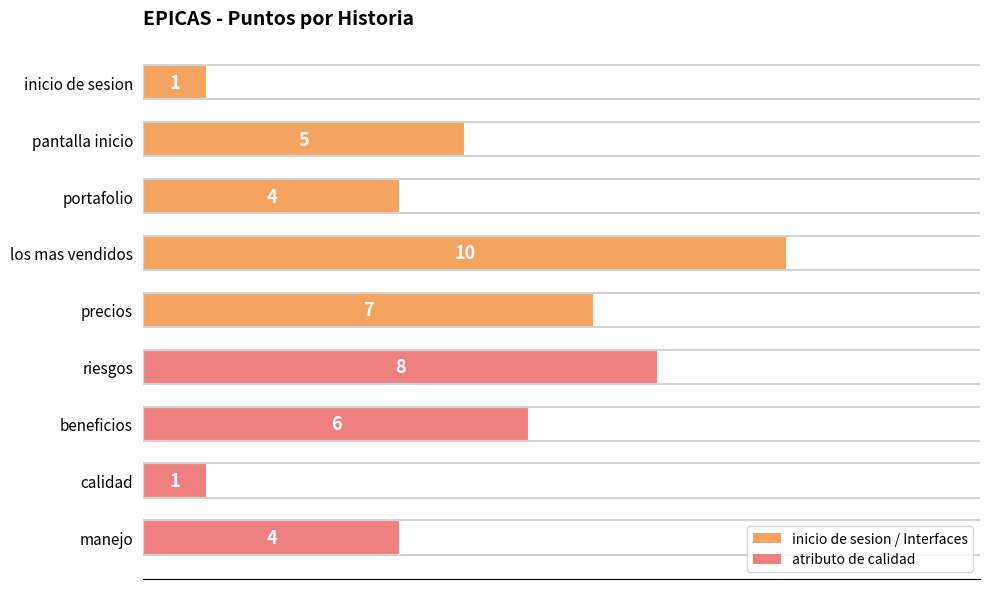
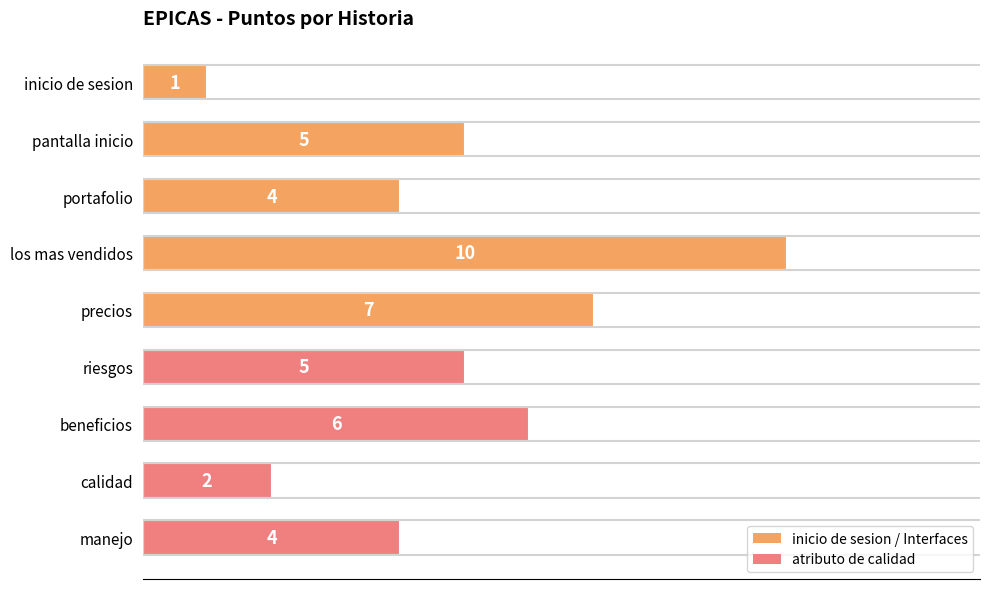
  {
    "inicio de sesion": 1,
    "pantalla inicio": 5,
    "portafolio": 4,
    "los mas vendidos": 10,
    "precios": 7,
-   "riesgos": 8,
+   "riesgos": 5,
    "beneficios": 6,
-   "calidad": 1,
+   "calidad": 2,
    "manejo": 4
  }
